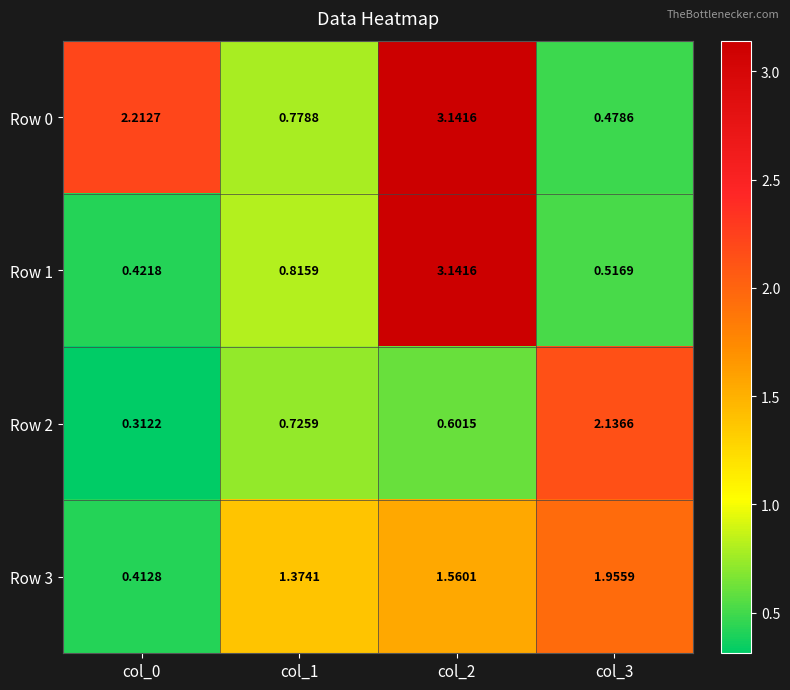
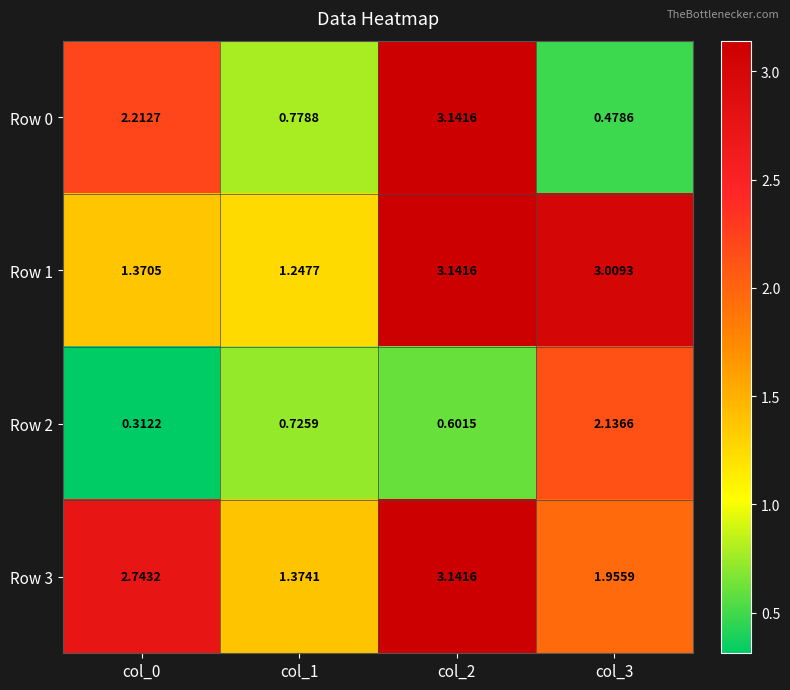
  {
    "Row 0": {
      "col_0": 2.2127,
      "col_1": 0.7788,
      "col_2": 3.1416,
      "col_3": 0.4786
    },
    "Row 1": {
-     "col_0": 0.4218,
-     "col_1": 0.8159,
+     "col_0": 1.3705,
+     "col_1": 1.2477,
      "col_2": 3.1416,
-     "col_3": 0.5169
+     "col_3": 3.0093
    },
    "Row 2": {
      "col_0": 0.3122,
      "col_1": 0.7259,
      "col_2": 0.6015,
      "col_3": 2.1366
    },
    "Row 3": {
-     "col_0": 0.4128,
+     "col_0": 2.7432,
      "col_1": 1.3741,
-     "col_2": 1.5601,
+     "col_2": 3.1416,
      "col_3": 1.9559
    }
  }
